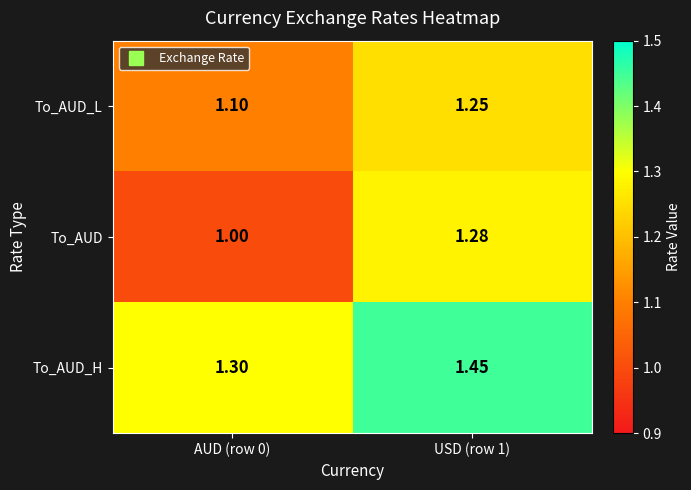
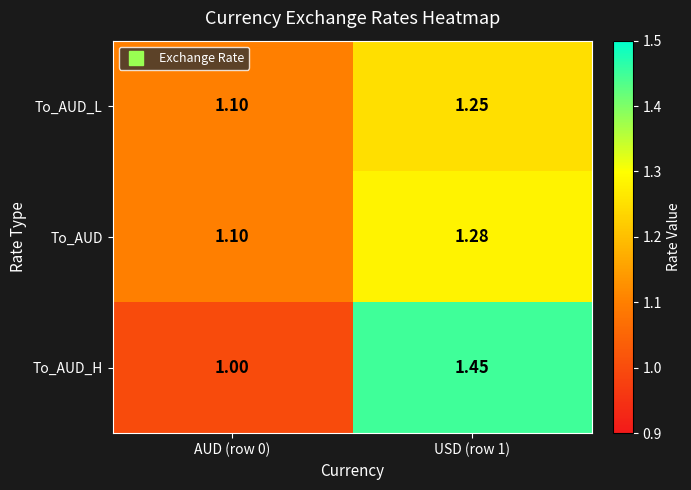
  {
    "To_AUD_L": {
      "AUD (row 0)": 1.10,
      "USD (row 1)": 1.25
    },
    "To_AUD": {
-     "AUD (row 0)": 1.00,
+     "AUD (row 0)": 1.10,
      "USD (row 1)": 1.28
    },
    "To_AUD_H": {
-     "AUD (row 0)": 1.30,
+     "AUD (row 0)": 1.00,
      "USD (row 1)": 1.45
    }
  }
